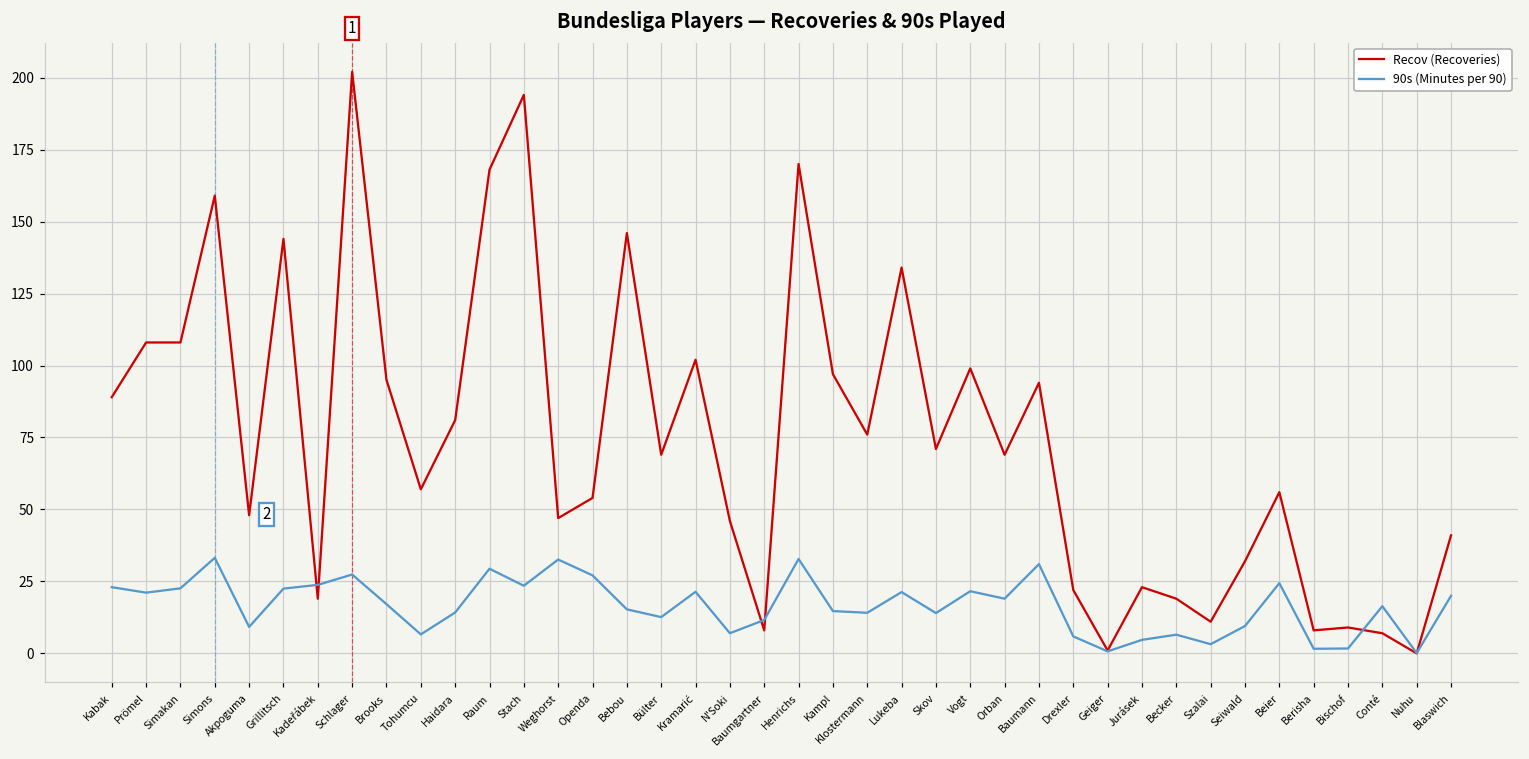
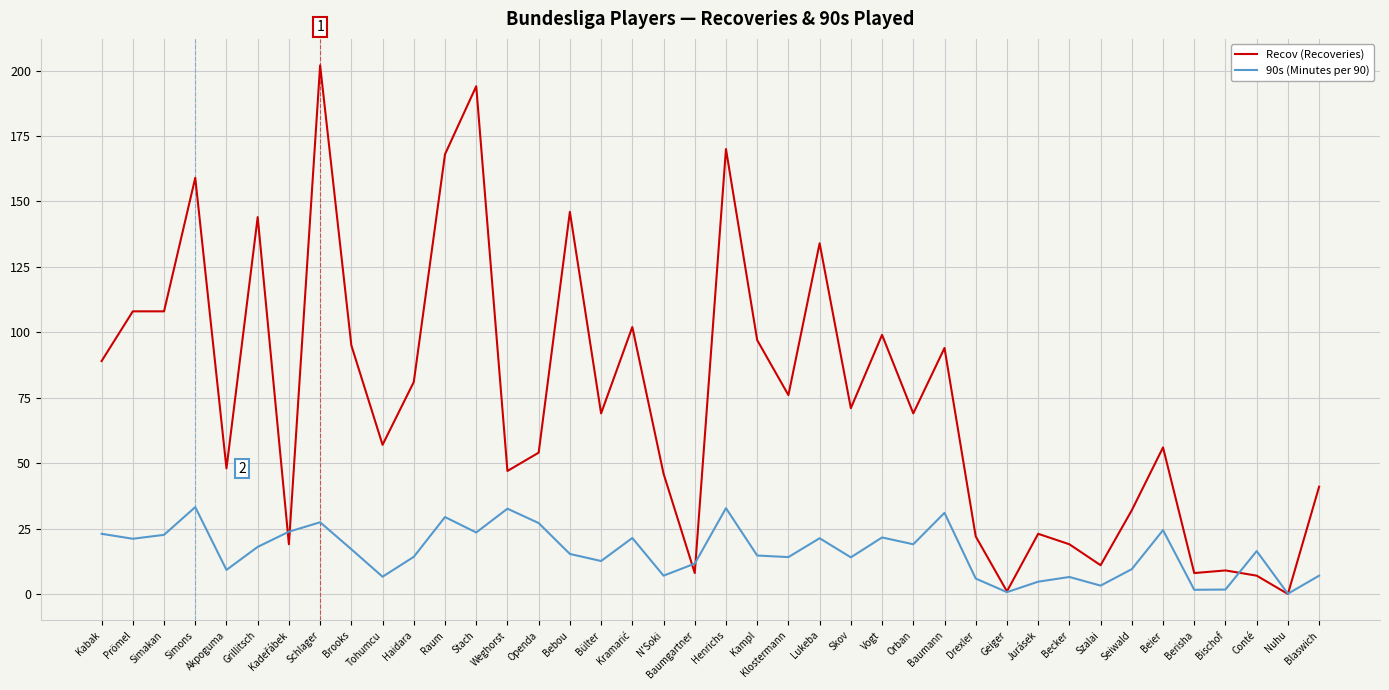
  {
    "Recov (Recoveries)": {
      "Kabak": 89,
      "Prömel": 108,
      "Simakan": 108,
      "Simons": 159,
      "Grillitsch": 144,
      "Kadeřábek": 19,
      "Schlager": 202,
      "Brooks": 95,
      "Tohumcu": 57,
      "Haidara": 81,
      "Raum": 168,
      "Stach": 194,
      "Weghorst": 47,
      "Openda": 54,
      "Bebou": 146,
      "Bülter": 69,
      "Kramarić": 102,
      "N'Soki": 46,
      "Baumgartner": 8,
      "Henrichs": 170,
      "Kampl": 97,
      "Klostermann": 76,
      "Lukeba": 134,
      "Skov": 71,
      "Vogt": 99,
      "Orban": 69,
      "Baumann": 94,
      "Drexler": 22,
      "Jurásek": 23,
      "Becker": 19,
      "Szalai": 11,
      "Seiwald": 32,
      "Beier": 56,
      "Berisha": 8,
      "Bischof": 9,
      "Conté": 7,
      "Blaswich": 41
    },
    "90s (Minutes per 90)": {
      "Kabak": 23,
      "Prömel": 21,
      "Simakan": 23,
      "Simons": 33,
      "Akpoguma": 9,
-     "Grillitsch": 23,
+     "Grillitsch": 18,
      "Kadeřábek": 24,
      "Schlager": 27,
      "Brooks": 17,
      "Tohumcu": 7,
      "Haidara": 14,
      "Raum": 29,
      "Stach": 24,
      "Weghorst": 33,
      "Openda": 27,
      "Bebou": 15,
      "Bülter": 13,
      "Kramarić": 21,
      "N'Soki": 7,
      "Baumgartner": 12,
      "Henrichs": 33,
      "Kampl": 15,
      "Klostermann": 14,
      "Lukeba": 21,
      "Skov": 14,
      "Vogt": 22,
      "Orban": 19,
      "Baumann": 31,
      "Drexler": 6,
      "Jurásek": 5,
      "Becker": 7,
      "Szalai": 3,
      "Seiwald": 10,
      "Beier": 24,
      "Berisha": 2,
      "Bischof": 2,
      "Conté": 16,
-     "Blaswich": 20
+     "Blaswich": 7
    }
  }
